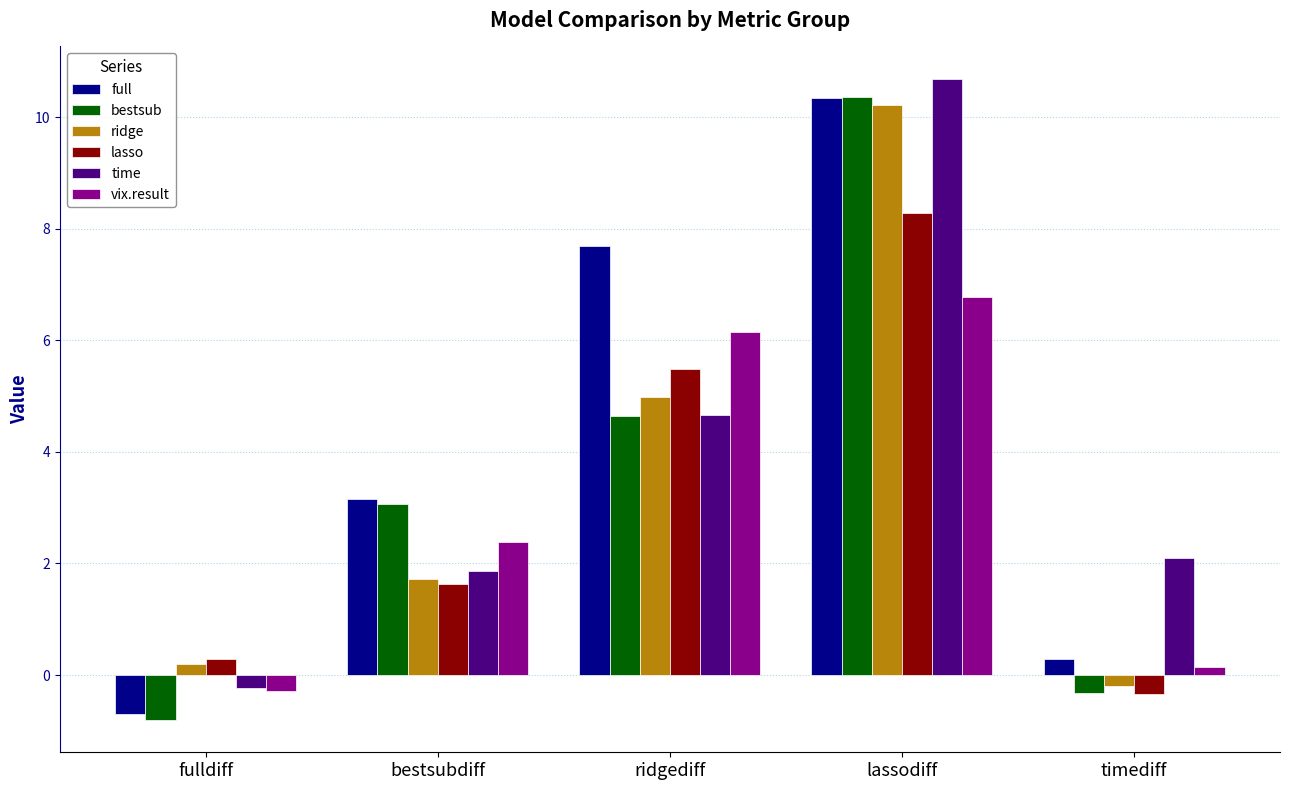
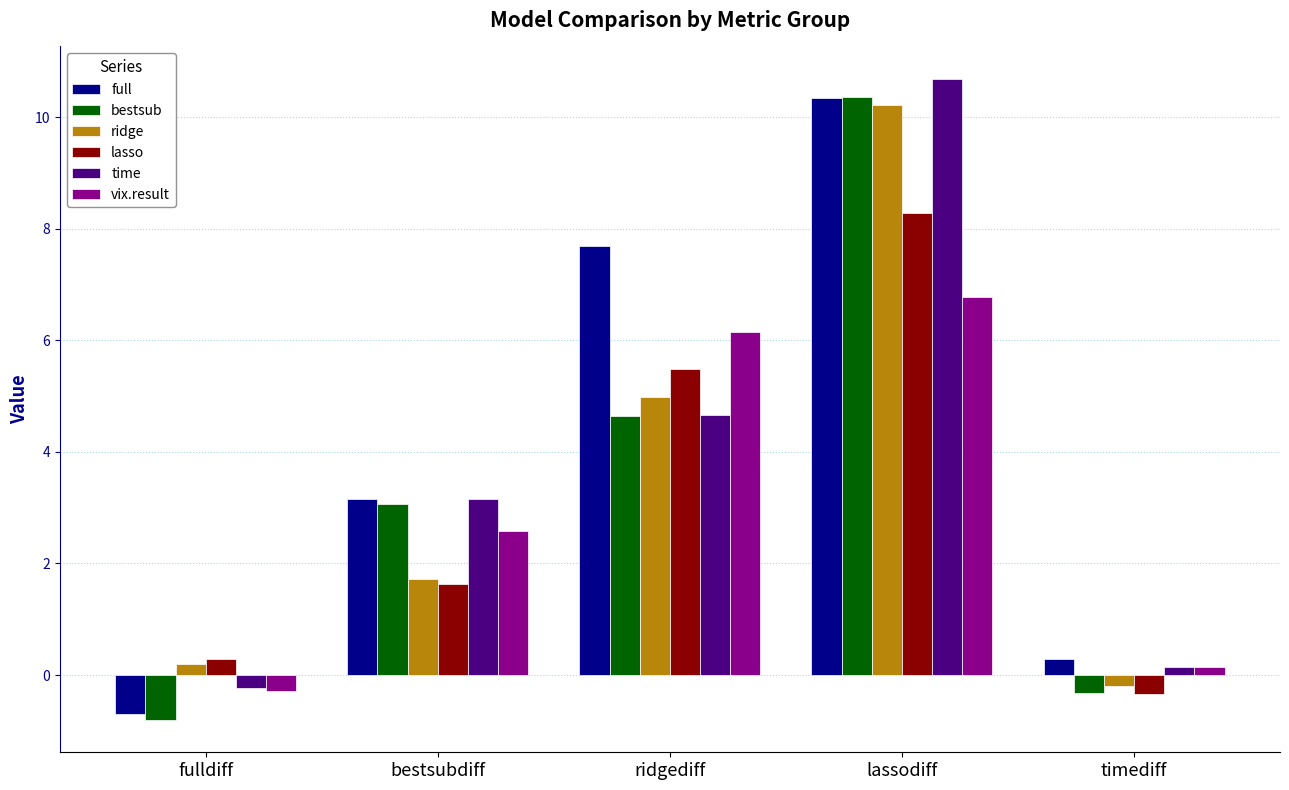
  {
    "full": {
      "fulldiff": -0.7,
      "bestsubdiff": 3.2,
      "ridgediff": 7.7,
      "lassodiff": 10.3,
      "timediff": 0.3
    },
    "bestsub": {
      "fulldiff": -0.8,
      "bestsubdiff": 3.1,
      "ridgediff": 4.6,
      "lassodiff": 10.4,
      "timediff": -0.3
    },
    "ridge": {
      "fulldiff": 0.2,
      "bestsubdiff": 1.7,
      "ridgediff": 5.0,
      "lassodiff": 10.2,
      "timediff": -0.2
    },
    "lasso": {
      "fulldiff": 0.3,
      "bestsubdiff": 1.6,
      "ridgediff": 5.5,
      "lassodiff": 8.3,
      "timediff": -0.3
    },
    "time": {
      "fulldiff": -0.2,
-     "bestsubdiff": 1.9,
+     "bestsubdiff": 3.1,
      "ridgediff": 4.7,
      "lassodiff": 10.7,
-     "timediff": 2.1
+     "timediff": 0.1
    },
    "vix.result": {
      "fulldiff": -0.3,
-     "bestsubdiff": 2.4,
+     "bestsubdiff": 2.6,
      "ridgediff": 6.2,
      "lassodiff": 6.8,
      "timediff": 0.1
    }
  }
